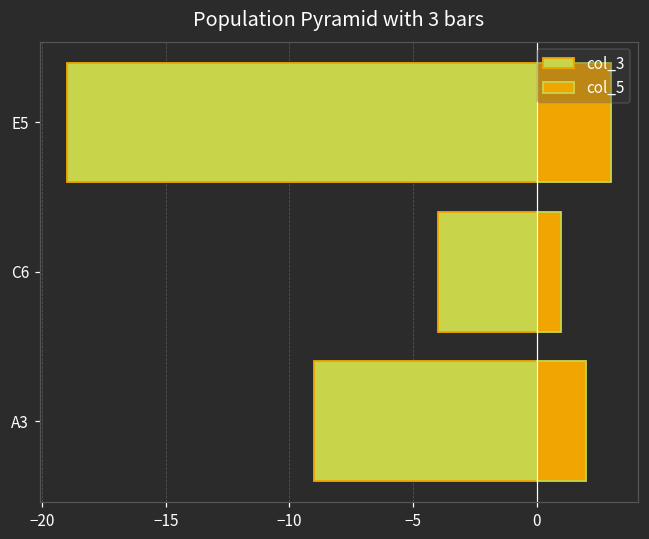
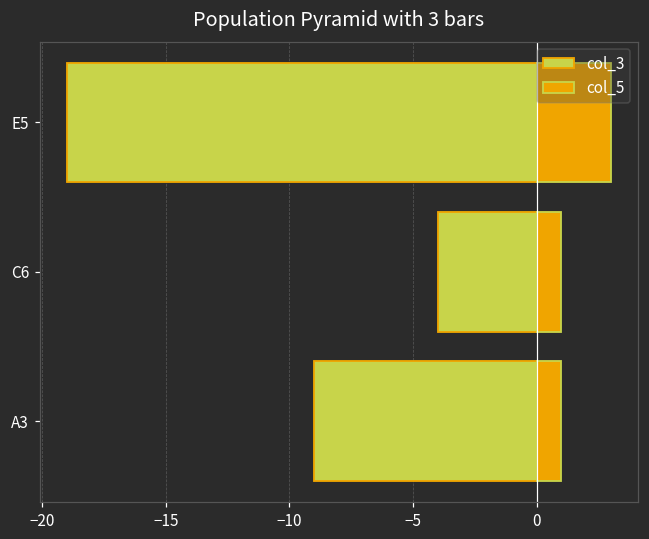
  {
    "col_3": {
      "E5": -19,
      "C6": -4,
      "A3": -9
    },
    "col_5": {
      "E5": 3,
      "C6": 1,
-     "A3": 2
+     "A3": 1
    }
  }
